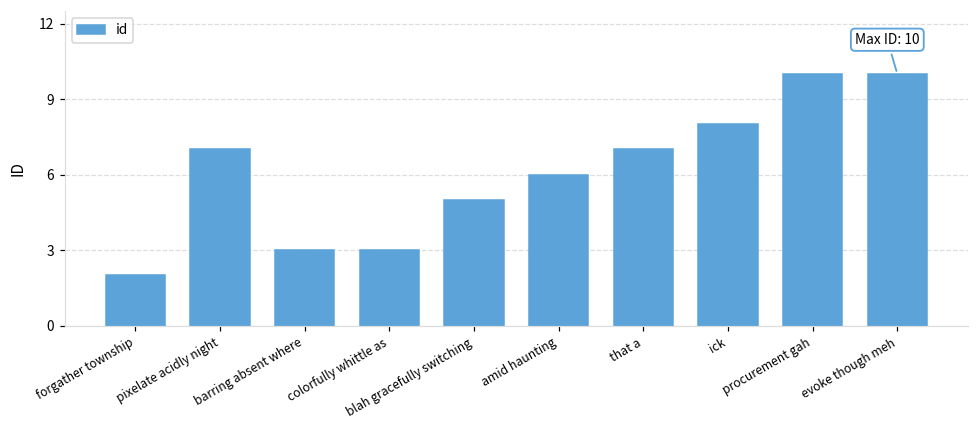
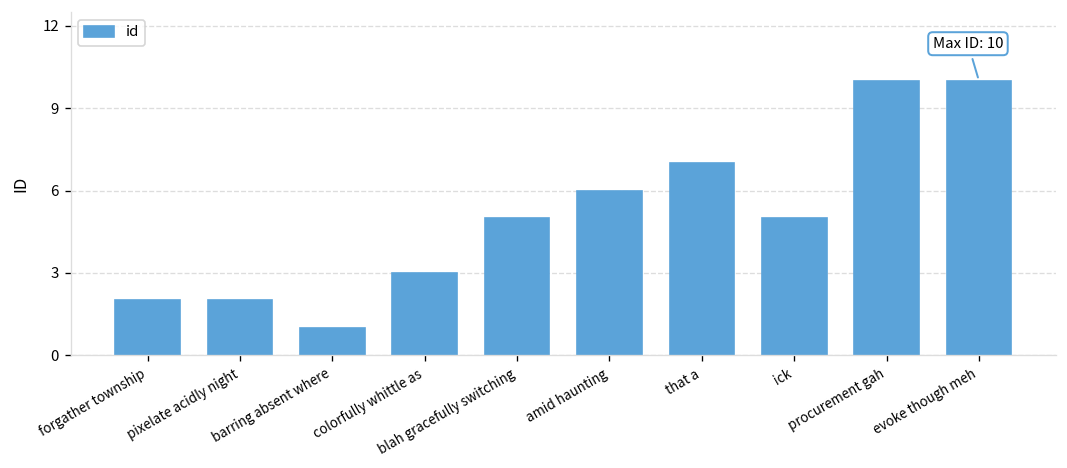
  {
    "forgather township": 2,
-   "pixelate acidly night": 7,
-   "barring absent where": 3,
+   "pixelate acidly night": 2,
+   "barring absent where": 1,
    "colorfully whittle as": 3,
    "blah gracefully switching": 5,
    "amid haunting": 6,
    "that a": 7,
-   "ick": 8,
+   "ick": 5,
    "procurement gah": 10
  }
